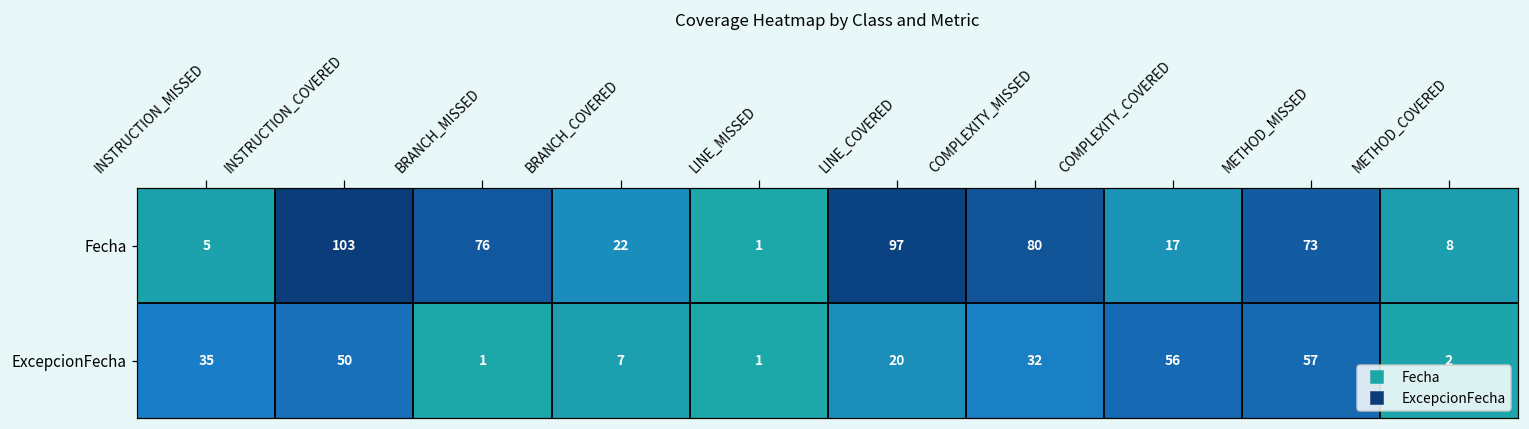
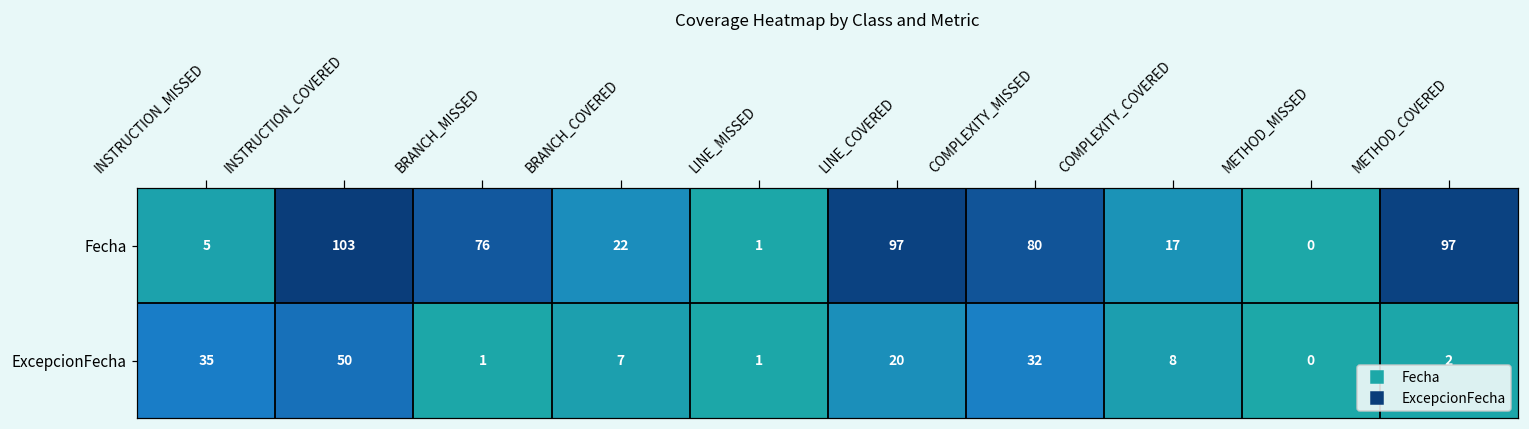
  {
    "Fecha": {
      "INSTRUCTION_MISSED": 5,
      "INSTRUCTION_COVERED": 103,
      "BRANCH_MISSED": 76,
      "BRANCH_COVERED": 22,
      "LINE_MISSED": 1,
      "LINE_COVERED": 97,
      "COMPLEXITY_MISSED": 80,
      "COMPLEXITY_COVERED": 17,
-     "METHOD_MISSED": 73,
-     "METHOD_COVERED": 8
+     "METHOD_MISSED": 0,
+     "METHOD_COVERED": 97
    },
    "ExcepcionFecha": {
      "INSTRUCTION_MISSED": 35,
      "INSTRUCTION_COVERED": 50,
      "BRANCH_MISSED": 1,
      "BRANCH_COVERED": 7,
      "LINE_MISSED": 1,
      "LINE_COVERED": 20,
      "COMPLEXITY_MISSED": 32,
-     "COMPLEXITY_COVERED": 56,
-     "METHOD_MISSED": 57
+     "COMPLEXITY_COVERED": 8,
+     "METHOD_MISSED": 0
    }
  }
